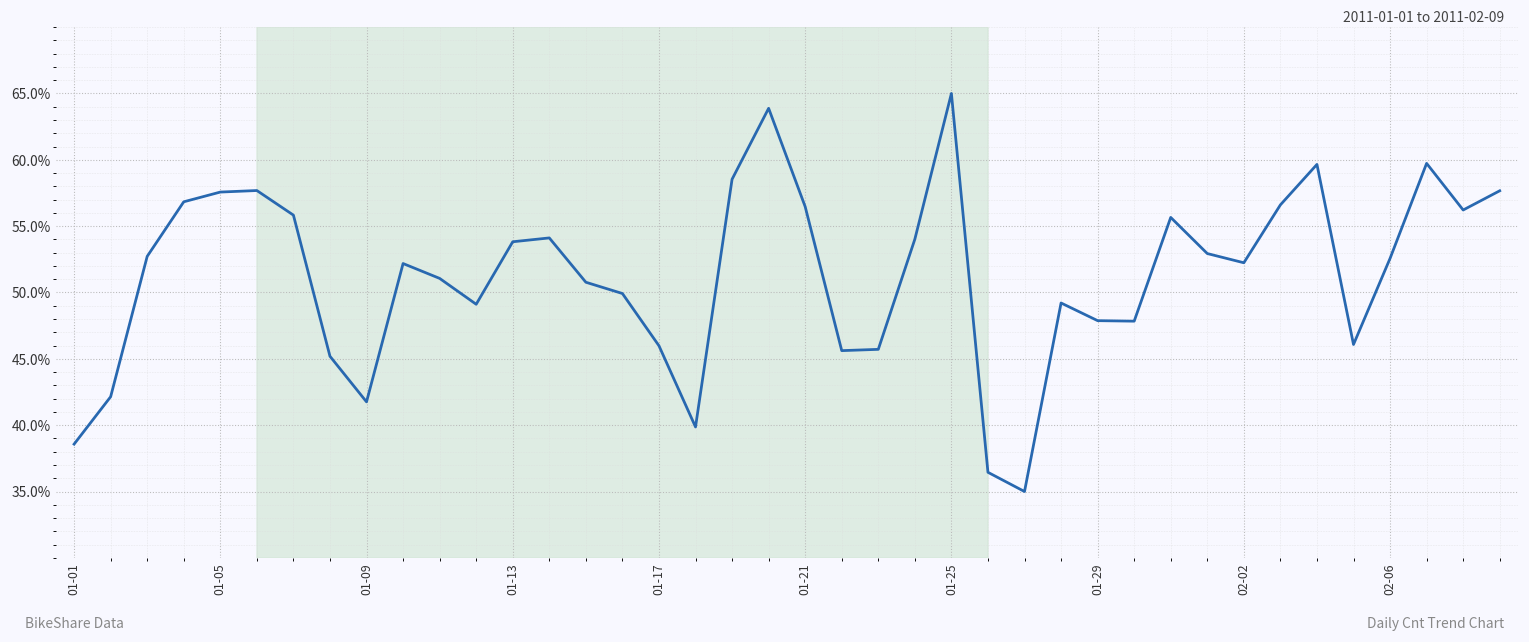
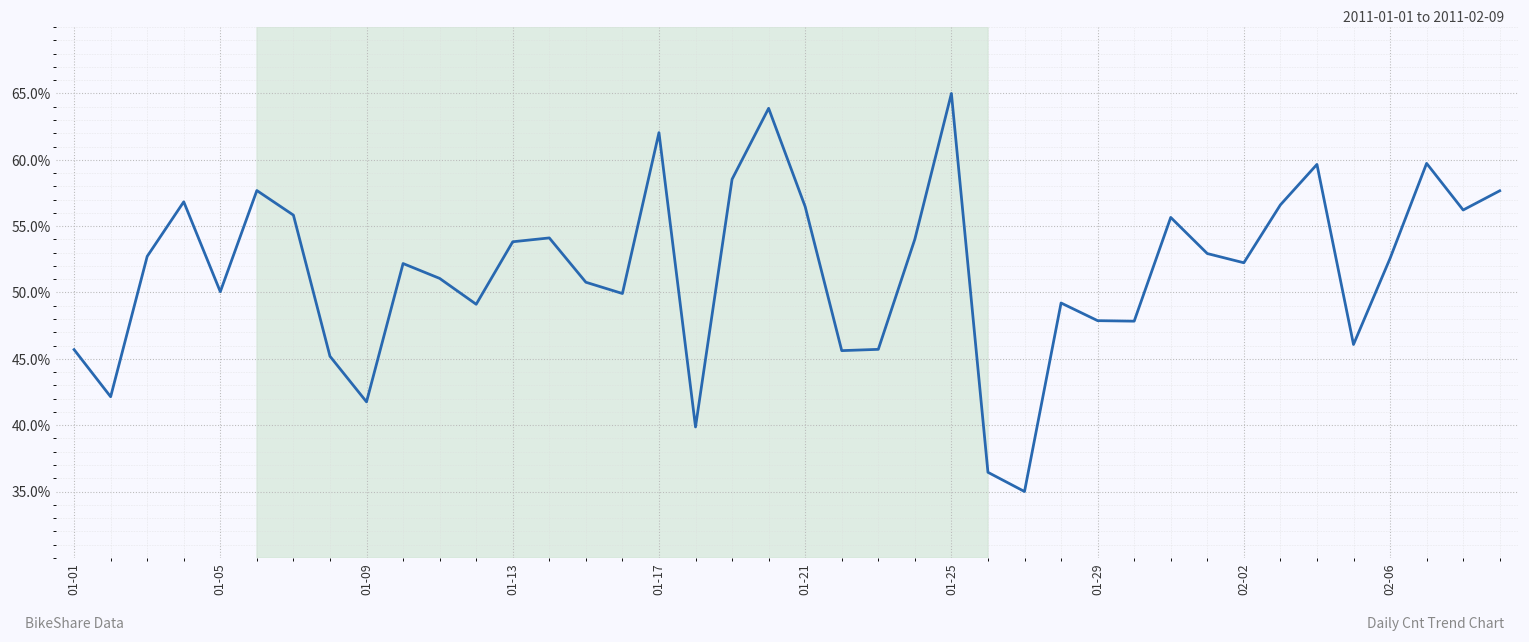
  {
-   "01-01": "38.6%",
-   "01-05": "57.6%",
+   "01-01": "45.7%",
+   "01-05": "50.1%",
    "01-09": "41.8%",
    "01-13": "53.8%",
-   "01-17": "46.0%",
+   "01-17": "62.0%",
    "01-21": "56.5%",
    "01-25": "65.0%",
    "01-29": "47.9%",
    "02-02": "52.2%",
    "02-06": "52.6%"
  }
